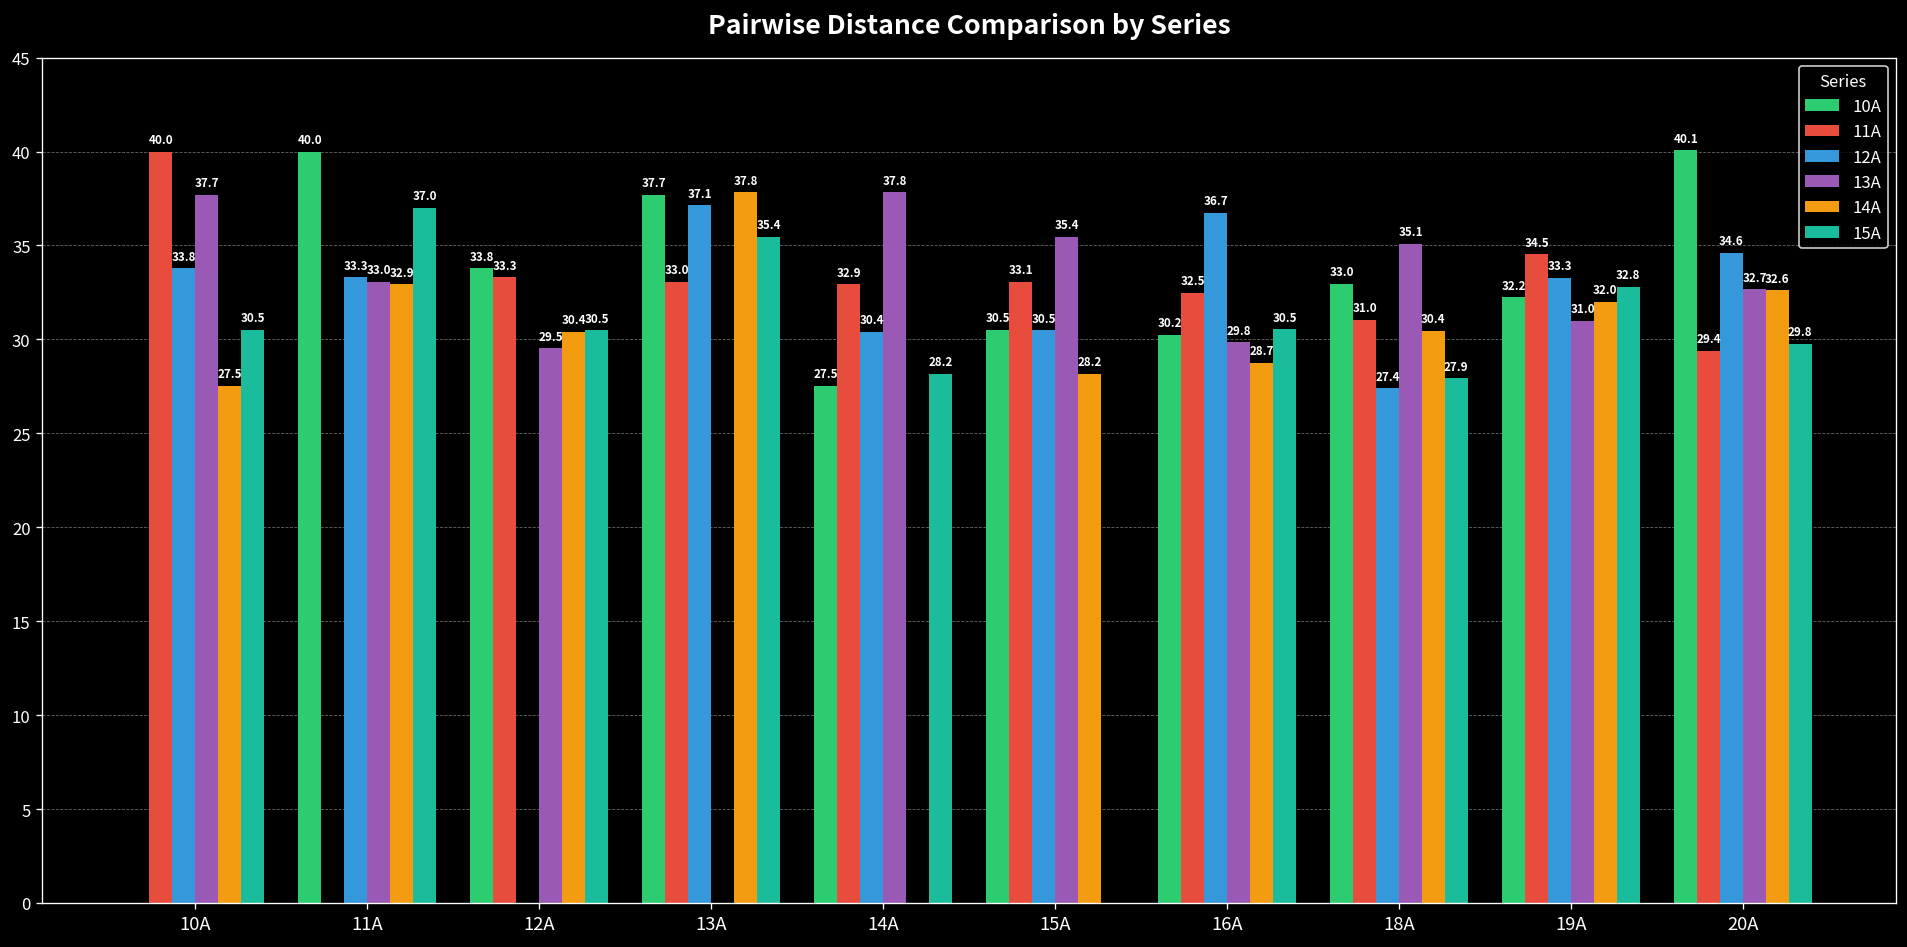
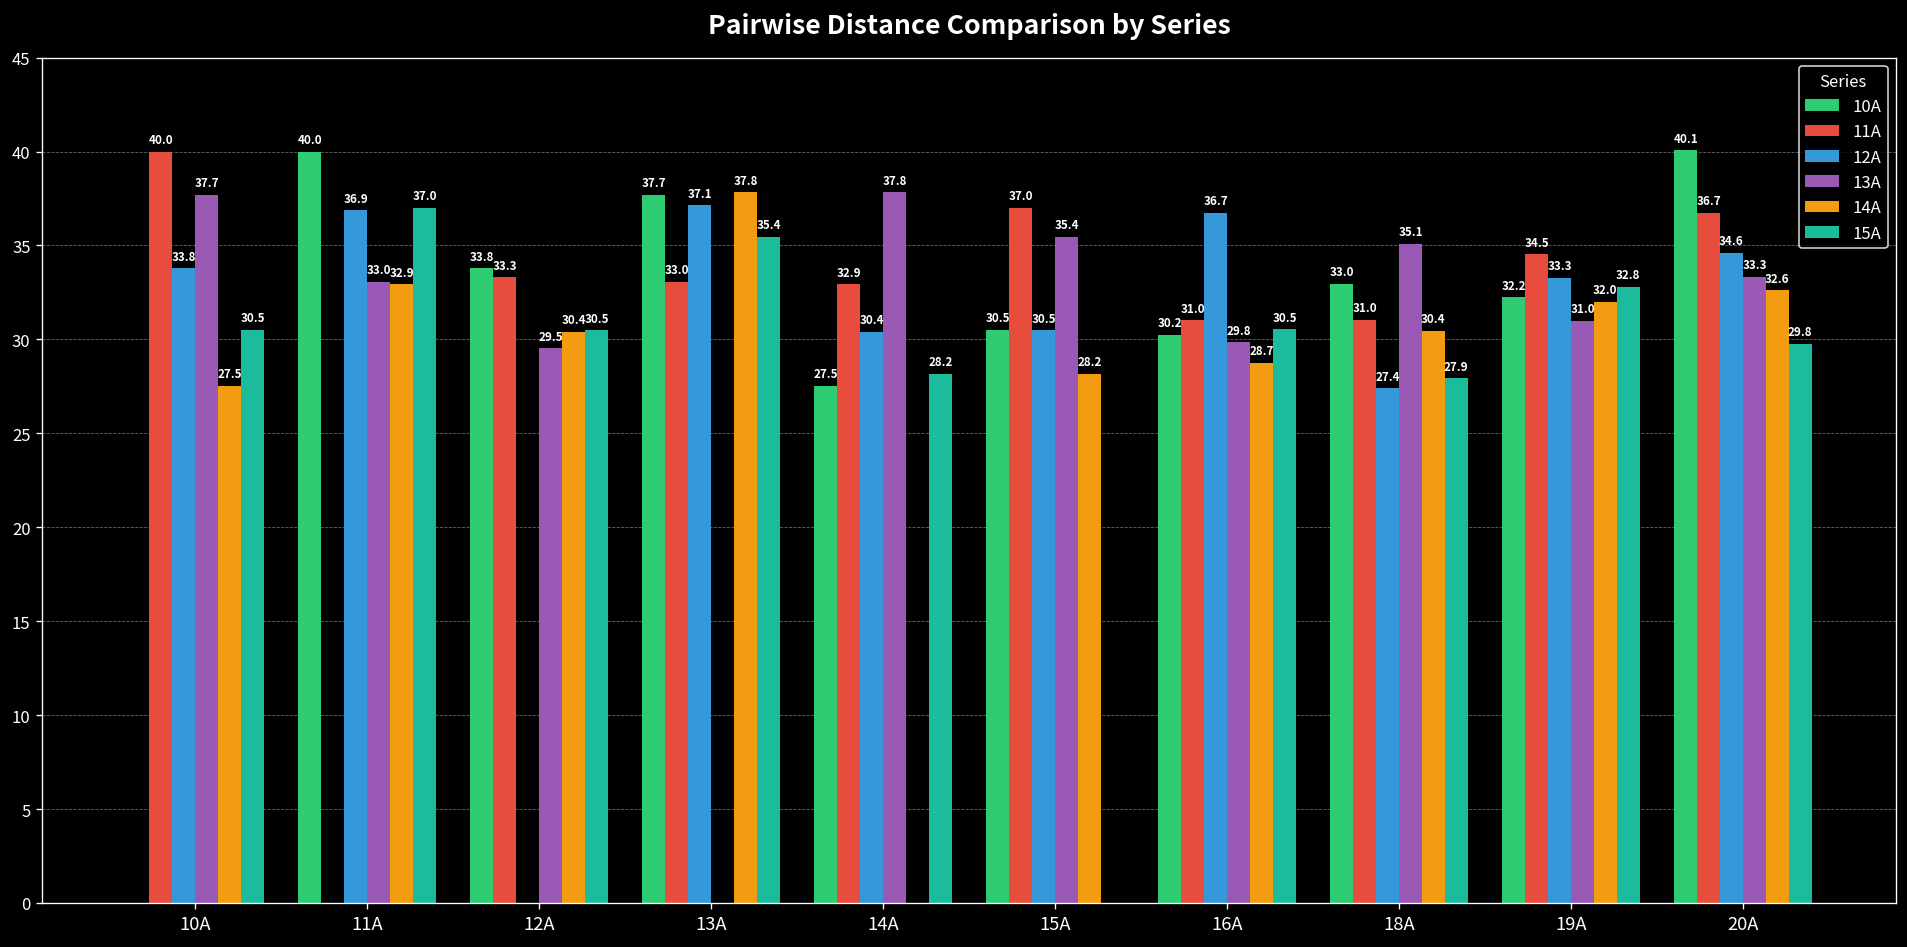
  {
    "11A": {
      "10A": 40.0,
      "12A": 33.3,
      "13A": 33.0,
      "14A": 32.9,
-     "15A": 33.1,
-     "16A": 32.5,
+     "15A": 37.0,
+     "16A": 31.0,
      "18A": 31.0,
      "19A": 34.5,
-     "20A": 29.4
+     "20A": 36.7
    },
    "12A": {
      "10A": 33.8,
-     "11A": 33.3,
+     "11A": 36.9,
      "13A": 37.1,
      "14A": 30.4,
      "15A": 30.5,
      "16A": 36.7,
      "18A": 27.4,
      "19A": 33.3,
      "20A": 34.6
    },
    "13A": {
      "10A": 37.7,
      "11A": 33.0,
      "12A": 29.5,
      "14A": 37.8,
      "15A": 35.4,
      "16A": 29.8,
      "18A": 35.1,
      "19A": 31.0,
-     "20A": 32.7
+     "20A": 33.3
    },
    "14A": {
      "10A": 27.5,
      "11A": 32.9,
      "12A": 30.4,
      "13A": 37.8,
      "15A": 28.2,
      "16A": 28.7,
      "18A": 30.4,
      "19A": 32.0,
      "20A": 32.6
    }
  }
